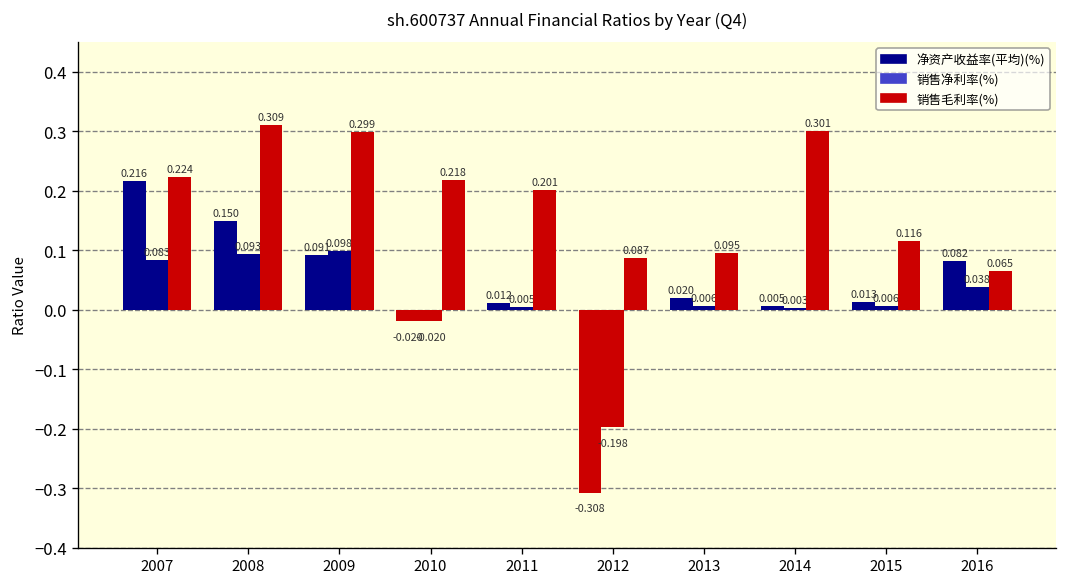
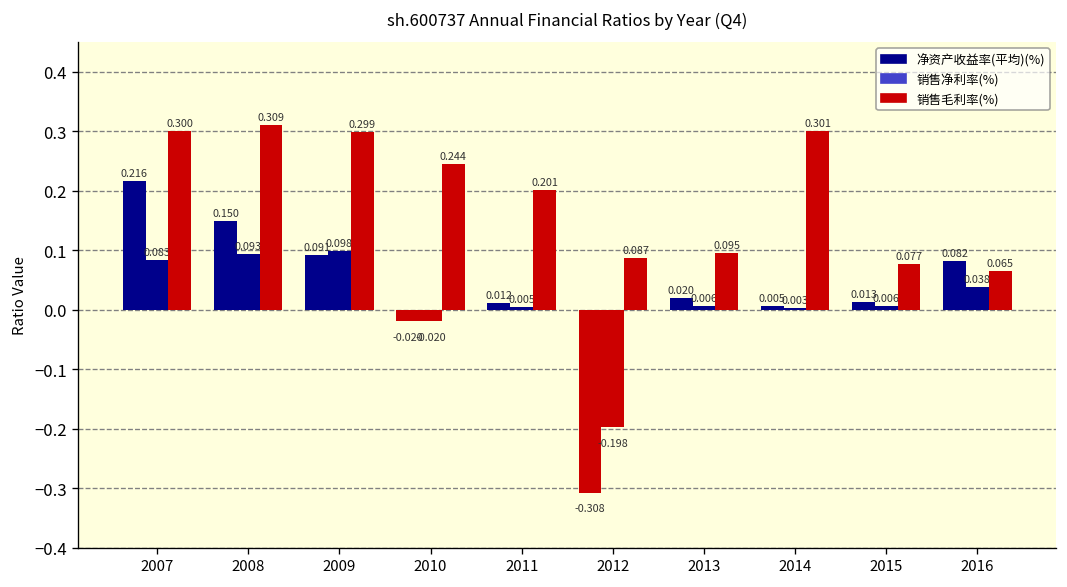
  {
    "销售毛利率(%)": {
-     "2007": 0.224,
+     "2007": 0.300,
      "2008": 0.309,
      "2009": 0.299,
-     "2010": 0.218,
+     "2010": 0.244,
      "2011": 0.201,
      "2012": 0.087,
      "2013": 0.095,
      "2014": 0.301,
-     "2015": 0.116,
+     "2015": 0.077,
      "2016": 0.065
    }
  }
